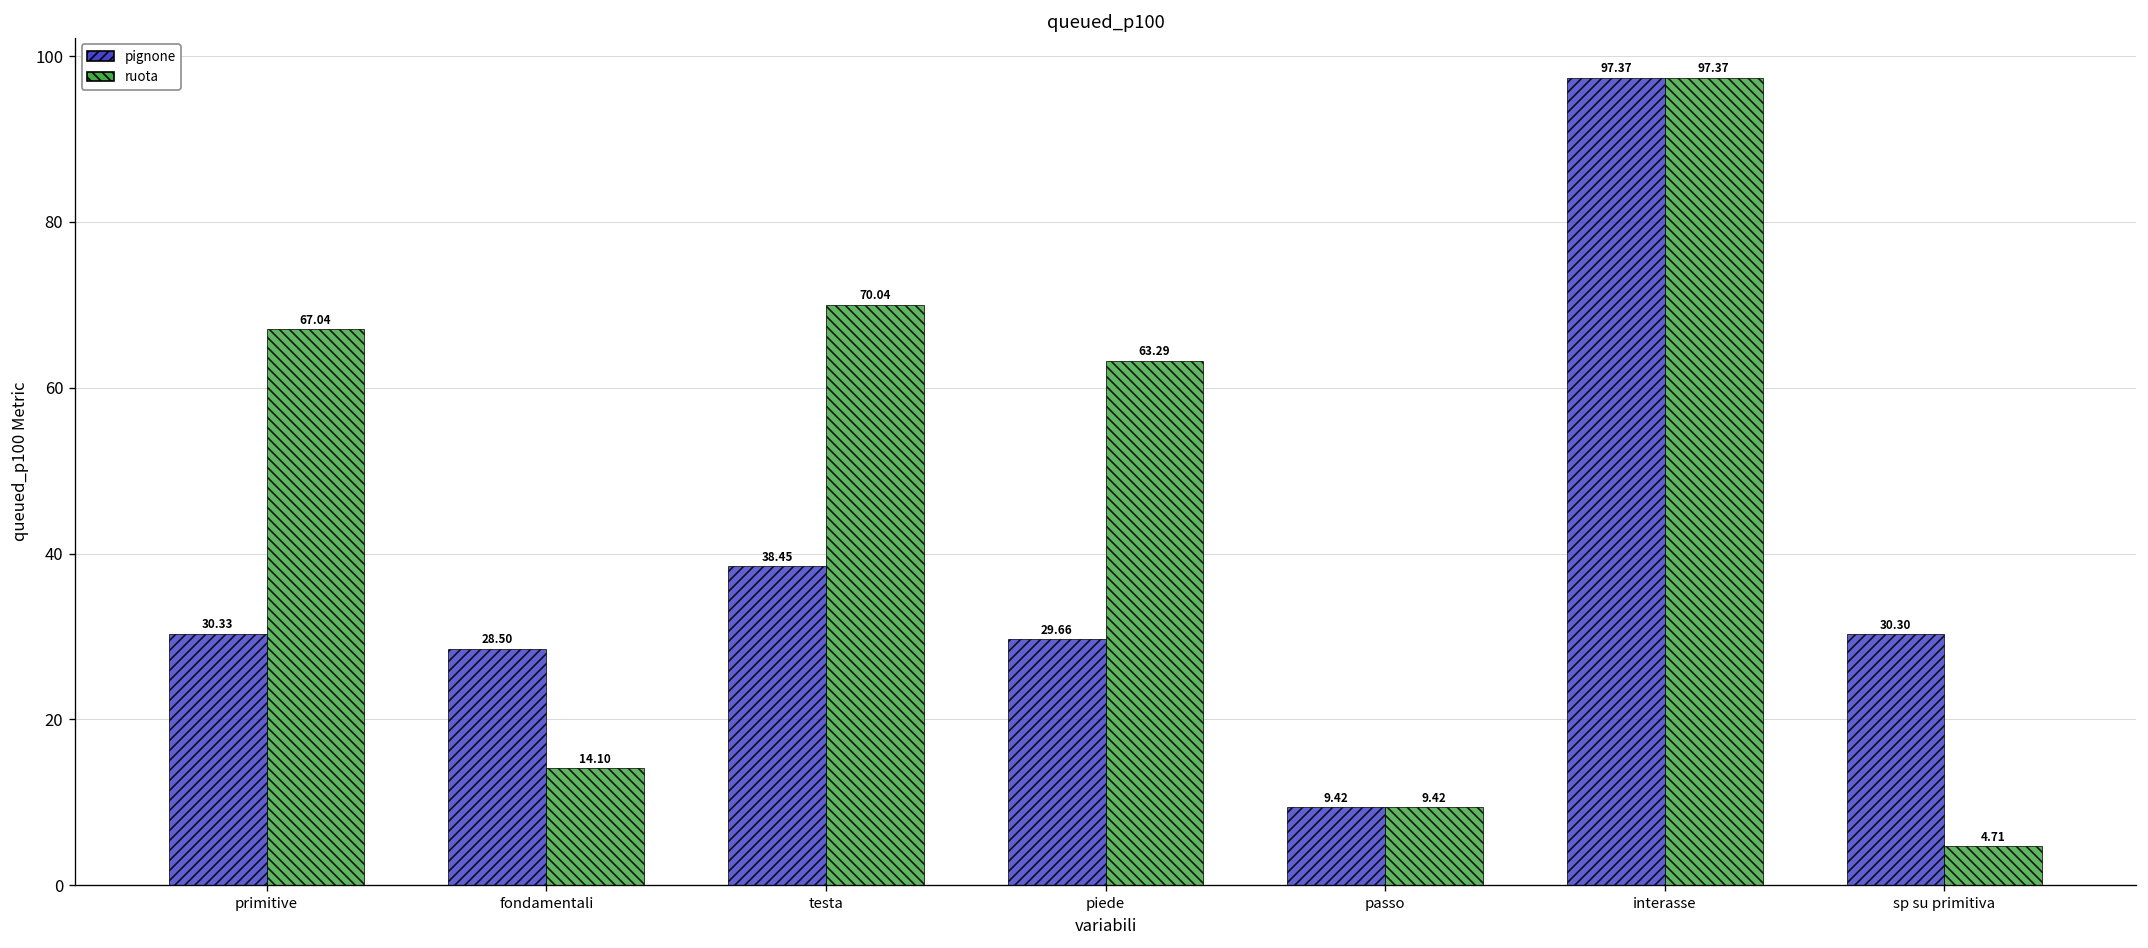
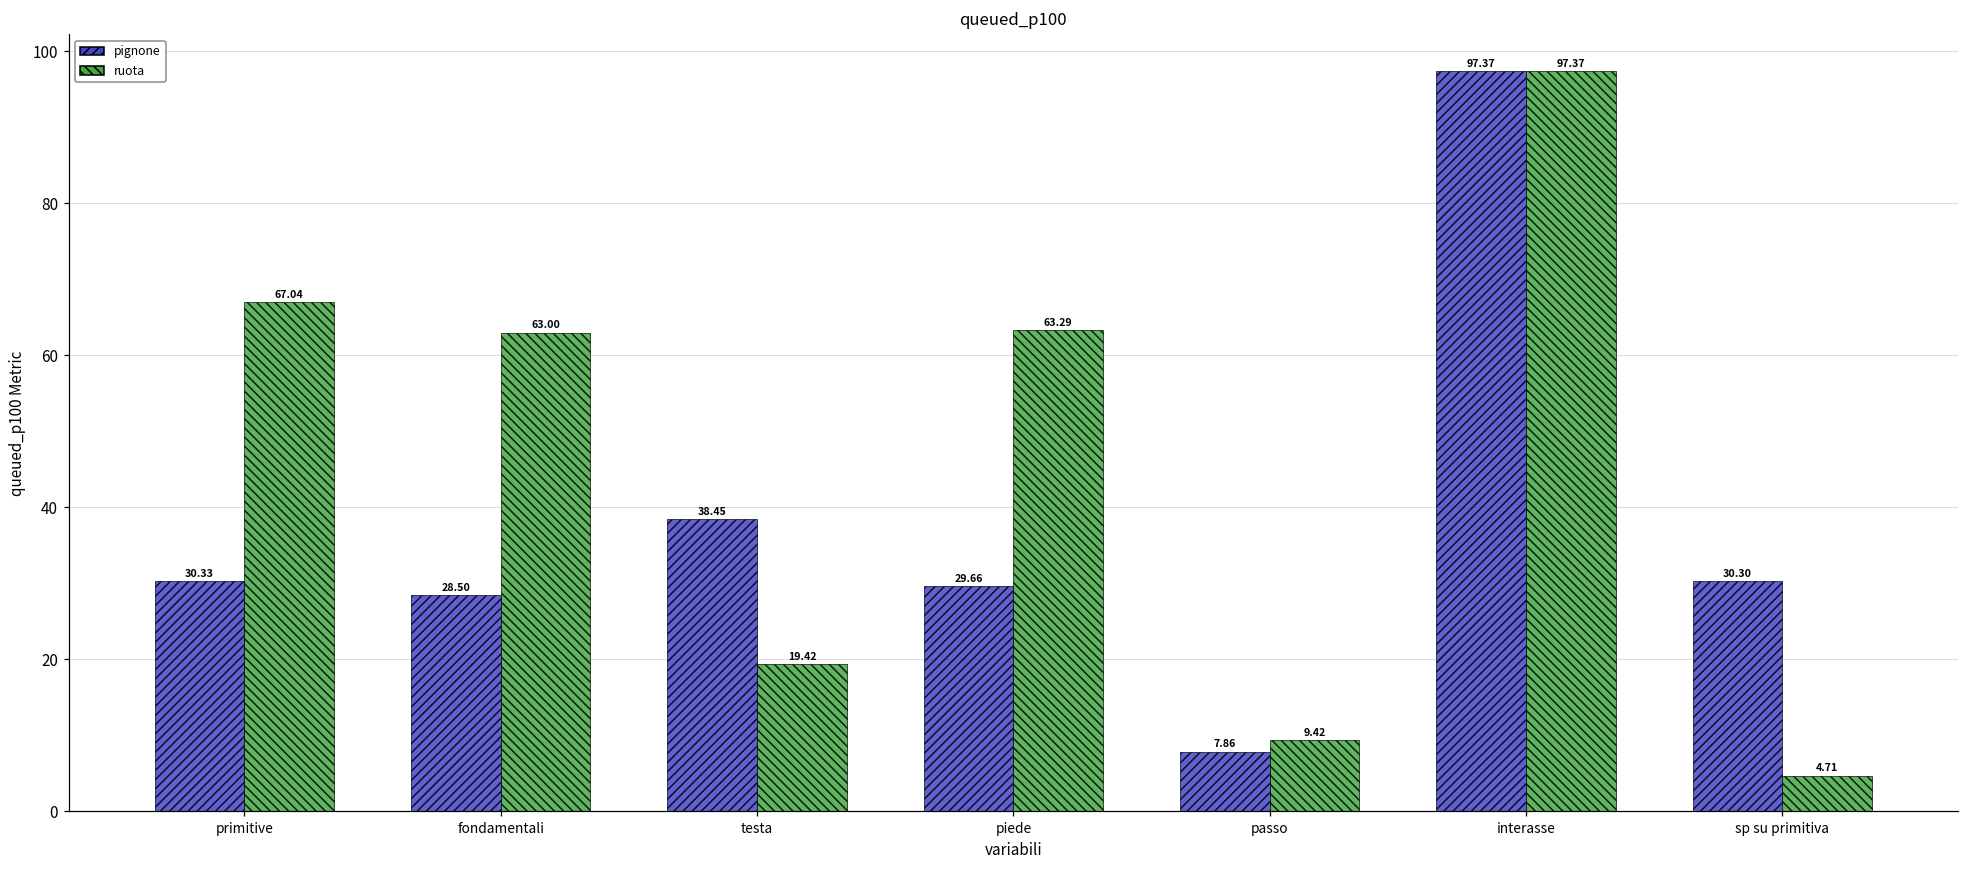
  {
    "pignone": {
      "primitive": 30.33,
      "fondamentali": 28.50,
      "testa": 38.45,
      "piede": 29.66,
-     "passo": 9.42,
+     "passo": 7.86,
      "interasse": 97.37,
      "sp su primitiva": 30.30
    },
    "ruota": {
      "primitive": 67.04,
-     "fondamentali": 14.10,
-     "testa": 70.04,
+     "fondamentali": 63.00,
+     "testa": 19.42,
      "piede": 63.29,
      "passo": 9.42,
      "interasse": 97.37,
      "sp su primitiva": 4.71
    }
  }
